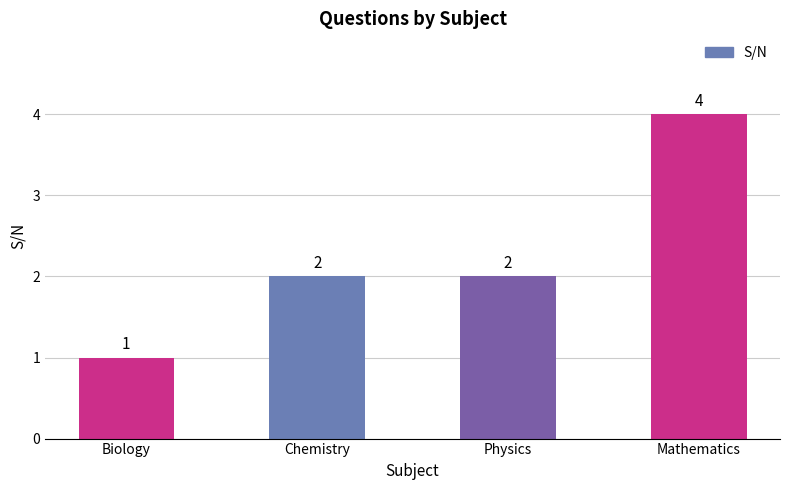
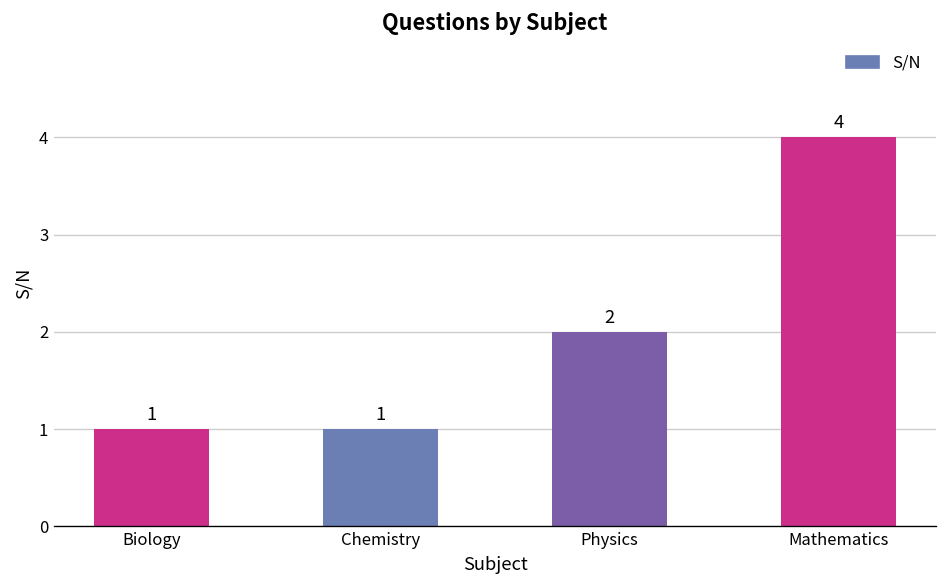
  {
    "Biology": 1,
-   "Chemistry": 2,
+   "Chemistry": 1,
    "Physics": 2,
    "Mathematics": 4
  }
